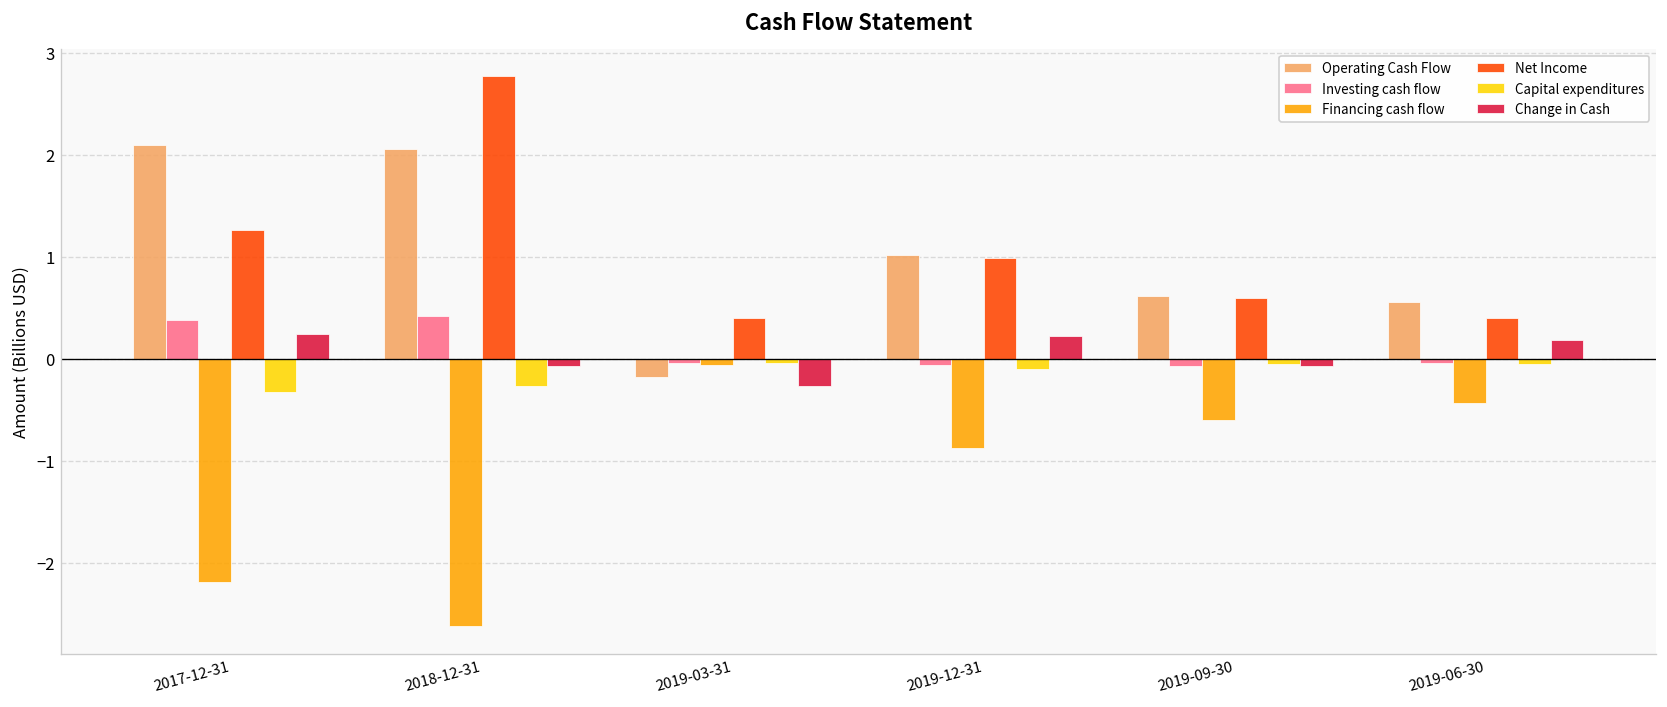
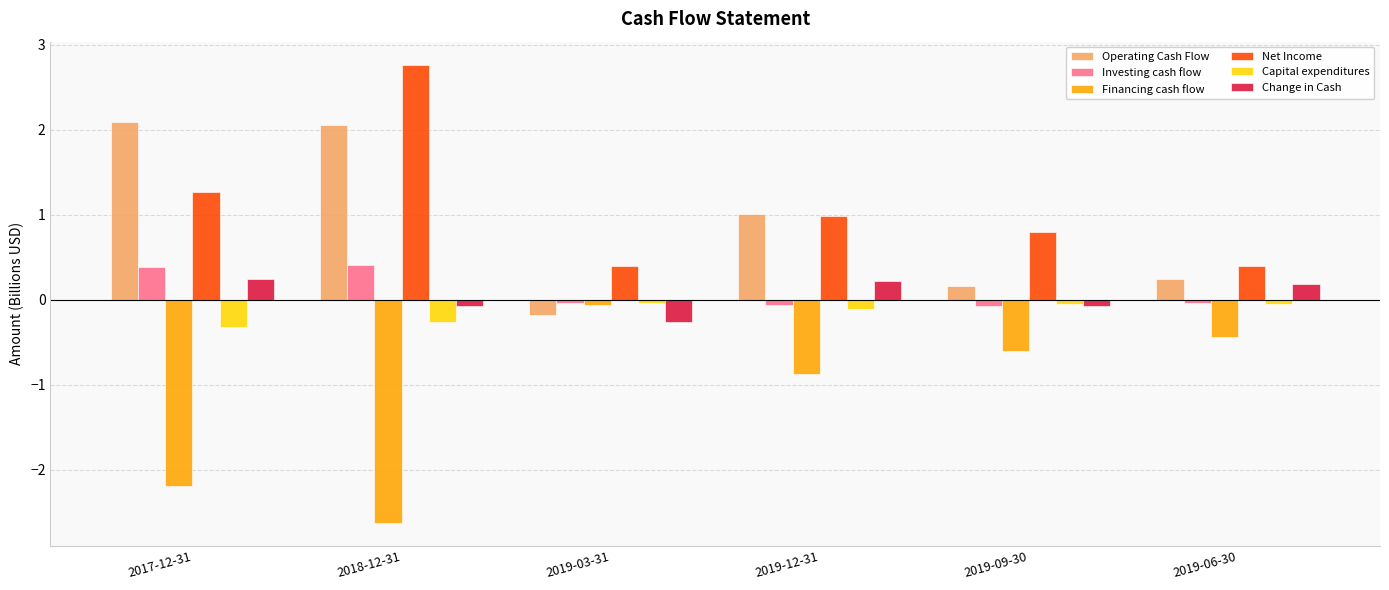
  {
    "Operating Cash Flow": {
      "2017-12-31": 2.1,
      "2018-12-31": 2.1,
      "2019-03-31": -0.2,
      "2019-12-31": 1.0,
-     "2019-09-30": 0.6,
-     "2019-06-30": 0.6
+     "2019-09-30": 0.2,
+     "2019-06-30": 0.2
    },
    "Investing cash flow": {
      "2017-12-31": 0.4,
      "2018-12-31": 0.4,
      "2019-03-31": 0.0,
      "2019-12-31": -0.1,
      "2019-09-30": -0.1,
      "2019-06-30": 0.0
    },
    "Net Income": {
      "2017-12-31": 1.3,
      "2018-12-31": 2.8,
      "2019-03-31": 0.4,
      "2019-12-31": 1.0,
-     "2019-09-30": 0.6,
+     "2019-09-30": 0.8,
      "2019-06-30": 0.4
    },
    "Change in Cash": {
      "2017-12-31": 0.2,
      "2018-12-31": -0.1,
      "2019-03-31": -0.3,
      "2019-12-31": 0.2,
      "2019-09-30": -0.1,
      "2019-06-30": 0.2
    }
  }
